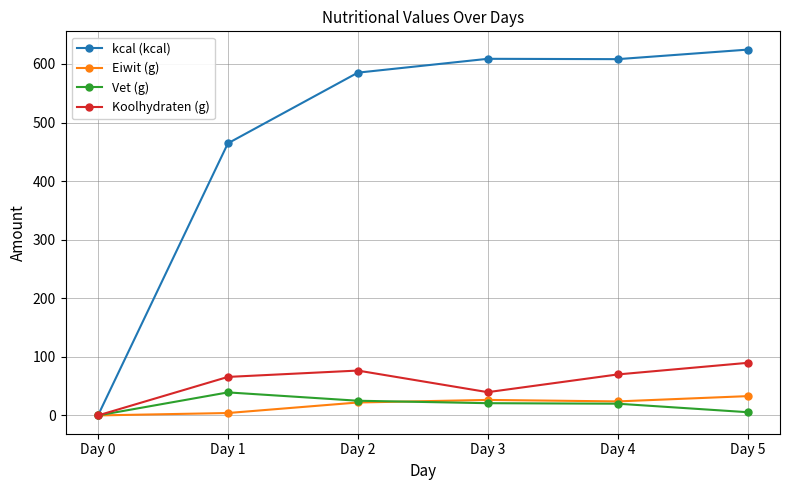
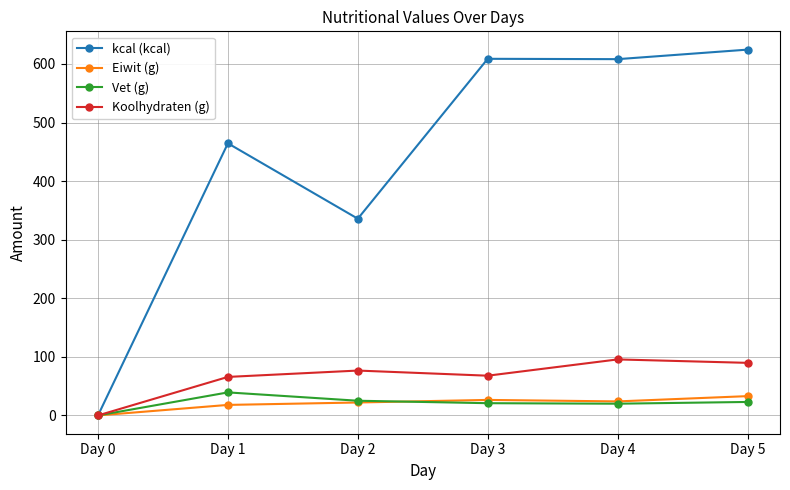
  {
    "kcal (kcal)": {
      "Day 1": 460,
-     "Day 2": 590,
+     "Day 2": 340,
      "Day 3": 610,
      "Day 4": 610,
      "Day 5": 620
    },
    "Eiwit (g)": {
-     "Day 1": 0,
+     "Day 1": 20,
      "Day 3": 30,
      "Day 5": 30
    },
    "Vet (g)": {
      "Day 1": 40,
      "Day 3": 20,
-     "Day 5": 10
+     "Day 5": 20
    },
    "Koolhydraten (g)": {
      "Day 1": 70,
      "Day 2": 80,
-     "Day 3": 40,
-     "Day 4": 70,
+     "Day 3": 70,
+     "Day 4": 100,
      "Day 5": 90
    }
  }
